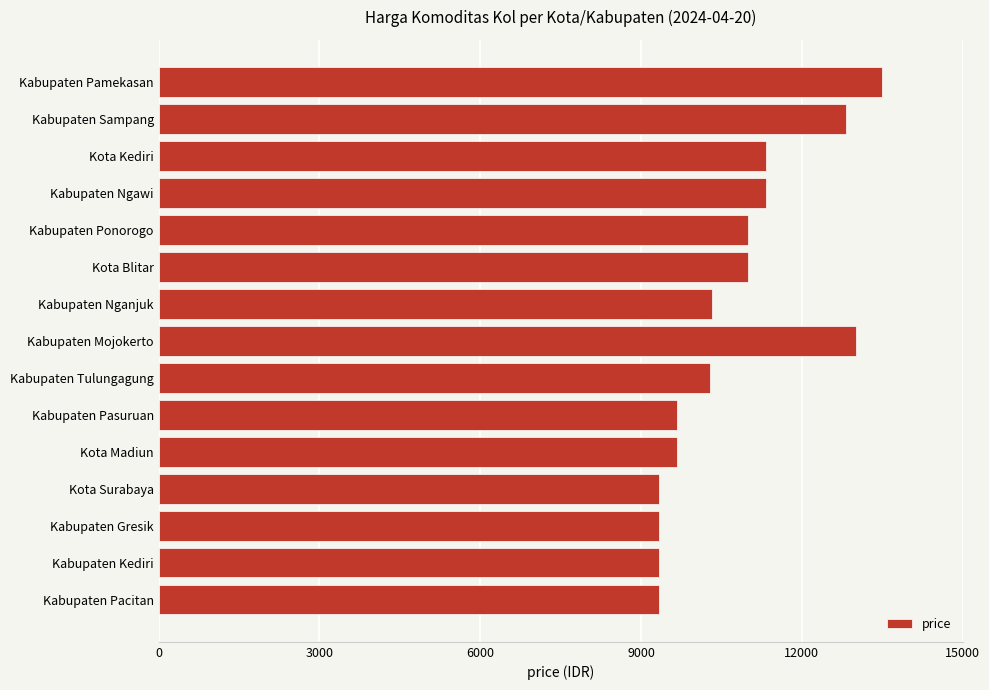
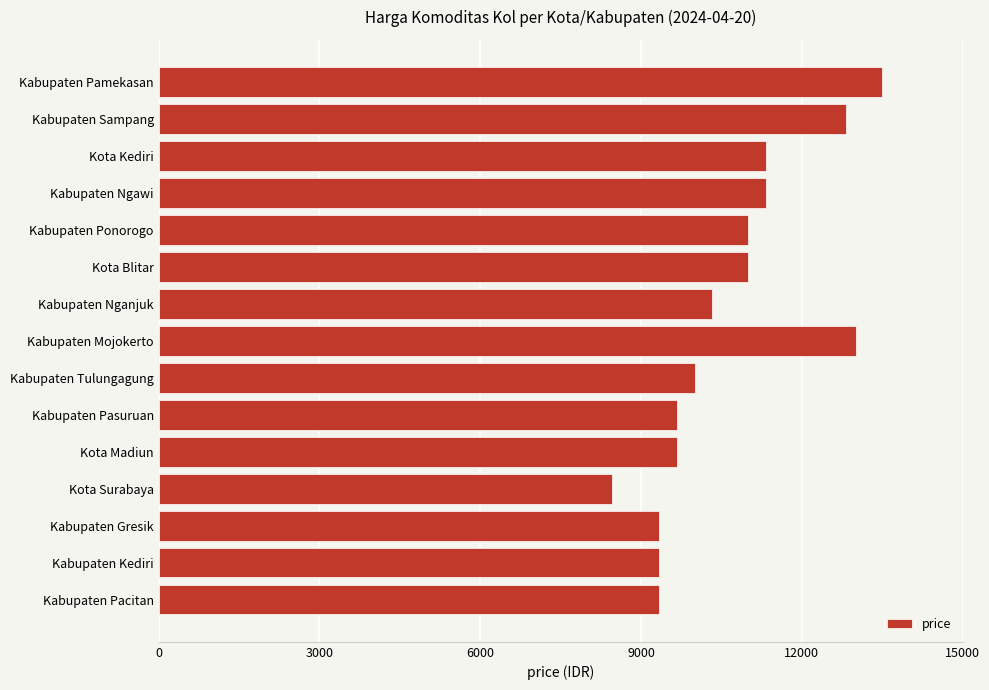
  {
    "Kabupaten Pamekasan": 13500,
    "Kabupaten Sampang": 12800,
    "Kota Kediri": 11300,
    "Kabupaten Ngawi": 11300,
    "Kabupaten Ponorogo": 11000,
    "Kota Blitar": 11000,
    "Kabupaten Nganjuk": 10300,
    "Kabupaten Mojokerto": 13000,
-   "Kabupaten Tulungagung": 10300,
+   "Kabupaten Tulungagung": 10000,
    "Kabupaten Pasuruan": 9700,
    "Kota Madiun": 9700,
-   "Kota Surabaya": 9300,
+   "Kota Surabaya": 8500,
    "Kabupaten Gresik": 9300,
    "Kabupaten Kediri": 9300,
    "Kabupaten Pacitan": 9300
  }
